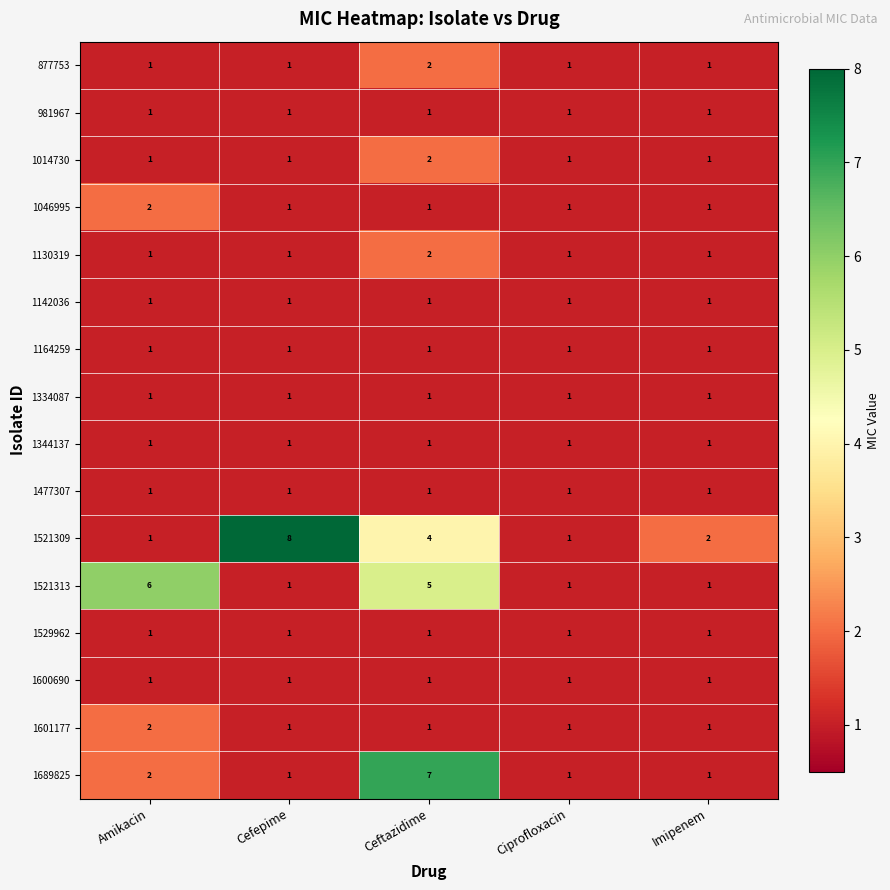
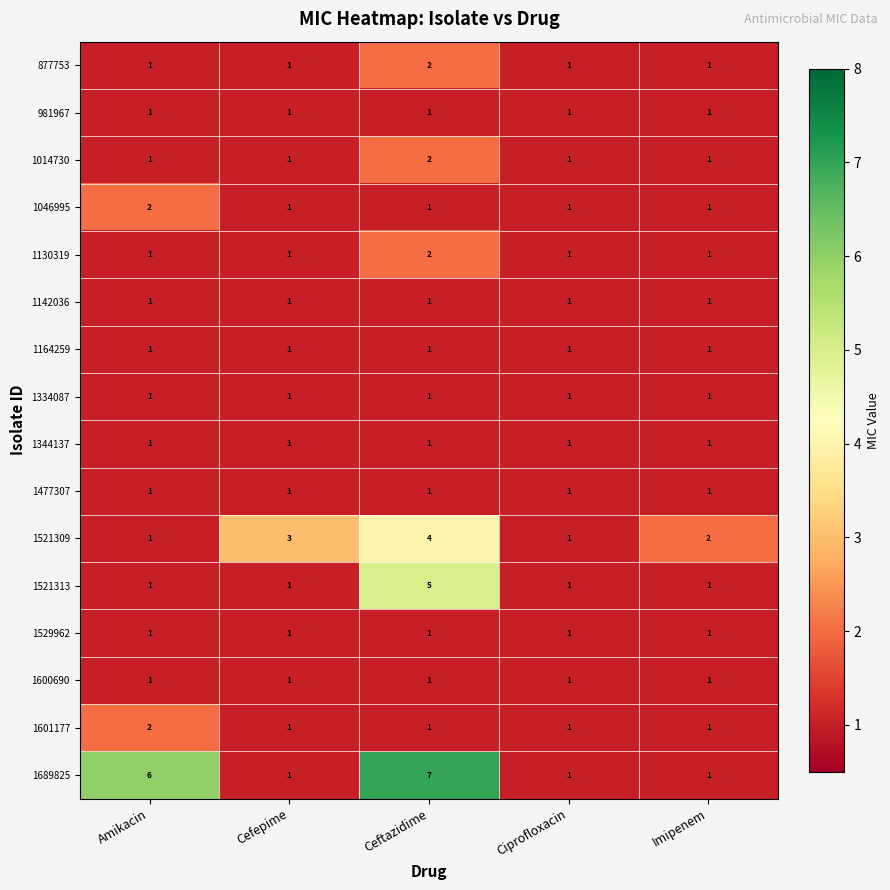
  {
    "877753": {
      "Amikacin": 1,
      "Cefepime": 1,
      "Ceftazidime": 2,
      "Ciprofloxacin": 1,
      "Imipenem": 1
    },
    "981967": {
      "Amikacin": 1,
      "Cefepime": 1,
      "Ceftazidime": 1,
      "Ciprofloxacin": 1,
      "Imipenem": 1
    },
    "1014730": {
      "Amikacin": 1,
      "Cefepime": 1,
      "Ceftazidime": 2,
      "Ciprofloxacin": 1,
      "Imipenem": 1
    },
    "1046995": {
      "Amikacin": 2,
      "Cefepime": 1,
      "Ceftazidime": 1,
      "Ciprofloxacin": 1,
      "Imipenem": 1
    },
    "1130319": {
      "Amikacin": 1,
      "Cefepime": 1,
      "Ceftazidime": 2,
      "Ciprofloxacin": 1,
      "Imipenem": 1
    },
    "1142036": {
      "Amikacin": 1,
      "Cefepime": 1,
      "Ceftazidime": 1,
      "Ciprofloxacin": 1,
      "Imipenem": 1
    },
    "1164259": {
      "Amikacin": 1,
      "Cefepime": 1,
      "Ceftazidime": 1,
      "Ciprofloxacin": 1,
      "Imipenem": 1
    },
    "1334087": {
      "Amikacin": 1,
      "Cefepime": 1,
      "Ceftazidime": 1,
      "Ciprofloxacin": 1,
      "Imipenem": 1
    },
    "1344137": {
      "Amikacin": 1,
      "Cefepime": 1,
      "Ceftazidime": 1,
      "Ciprofloxacin": 1,
      "Imipenem": 1
    },
    "1477307": {
      "Amikacin": 1,
      "Cefepime": 1,
      "Ceftazidime": 1,
      "Ciprofloxacin": 1,
      "Imipenem": 1
    },
    "1521309": {
      "Amikacin": 1,
-     "Cefepime": 8,
+     "Cefepime": 3,
      "Ceftazidime": 4,
      "Ciprofloxacin": 1,
      "Imipenem": 2
    },
    "1521313": {
-     "Amikacin": 6,
+     "Amikacin": 1,
      "Cefepime": 1,
      "Ceftazidime": 5,
      "Ciprofloxacin": 1,
      "Imipenem": 1
    },
    "1529962": {
      "Amikacin": 1,
      "Cefepime": 1,
      "Ceftazidime": 1,
      "Ciprofloxacin": 1,
      "Imipenem": 1
    },
    "1600690": {
      "Amikacin": 1,
      "Cefepime": 1,
      "Ceftazidime": 1,
      "Ciprofloxacin": 1,
      "Imipenem": 1
    },
    "1601177": {
      "Amikacin": 2,
      "Cefepime": 1,
      "Ceftazidime": 1,
      "Ciprofloxacin": 1,
      "Imipenem": 1
    },
    "1689825": {
-     "Amikacin": 2,
+     "Amikacin": 6,
      "Cefepime": 1,
      "Ceftazidime": 7,
      "Ciprofloxacin": 1,
      "Imipenem": 1
    }
  }
